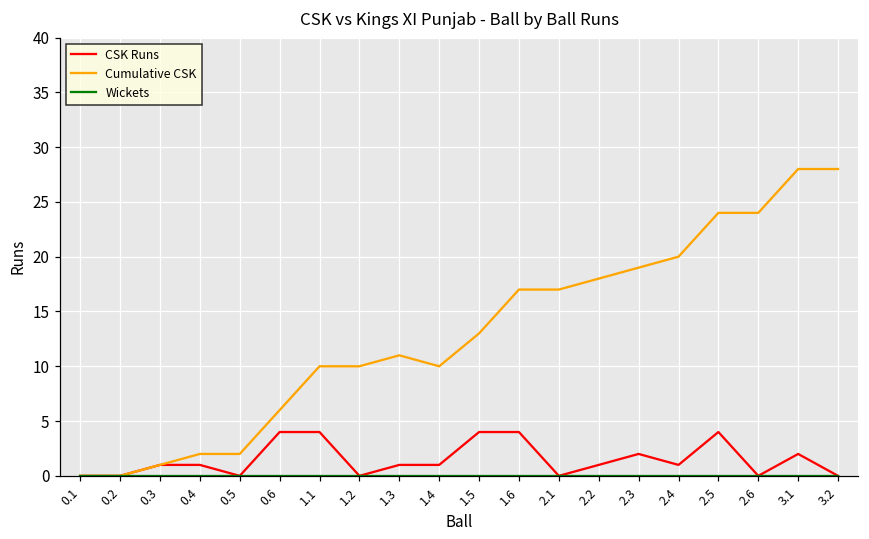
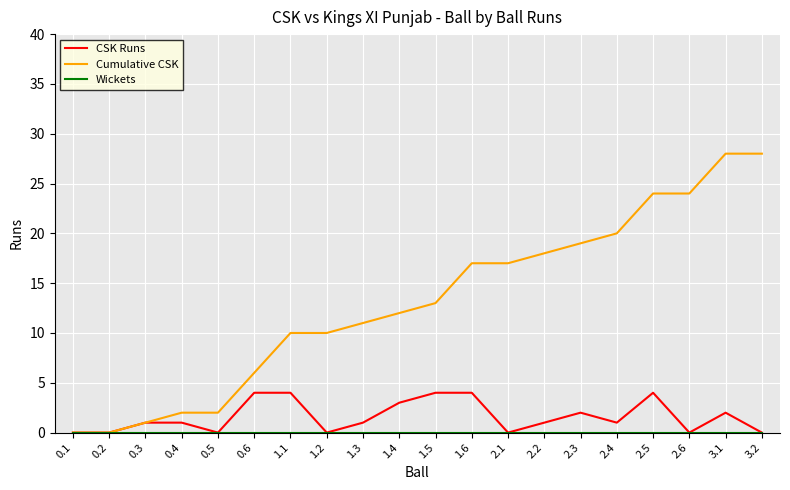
  {
    "CSK Runs": {
      "0.4": 1,
      "0.6": 4,
      "1.1": 4,
      "1.3": 1,
-     "1.4": 1,
+     "1.4": 3,
      "1.5": 4,
      "1.6": 4,
      "2.2": 1,
      "2.3": 2,
      "2.4": 1,
      "2.5": 4,
      "3.1": 2
    },
    "Cumulative CSK": {
      "0.4": 2,
      "0.5": 2,
      "0.6": 6,
      "1.1": 10,
      "1.2": 10,
      "1.3": 11,
-     "1.4": 10,
+     "1.4": 12,
      "1.5": 13,
      "1.6": 17,
      "2.1": 17,
      "2.2": 18,
      "2.3": 19,
      "2.4": 20,
      "2.5": 24,
      "2.6": 24,
      "3.1": 28,
      "3.2": 28
    },
    "Wickets": {
      "0.3": 0,
      "0.4": 0,
      "0.6": 0,
      "1.1": 0,
      "1.3": 0,
      "1.4": 0,
      "1.5": 0,
      "1.6": 0,
      "2.2": 0,
      "2.3": 0,
      "2.4": 0,
      "2.5": 0,
      "3.1": 0
    }
  }
